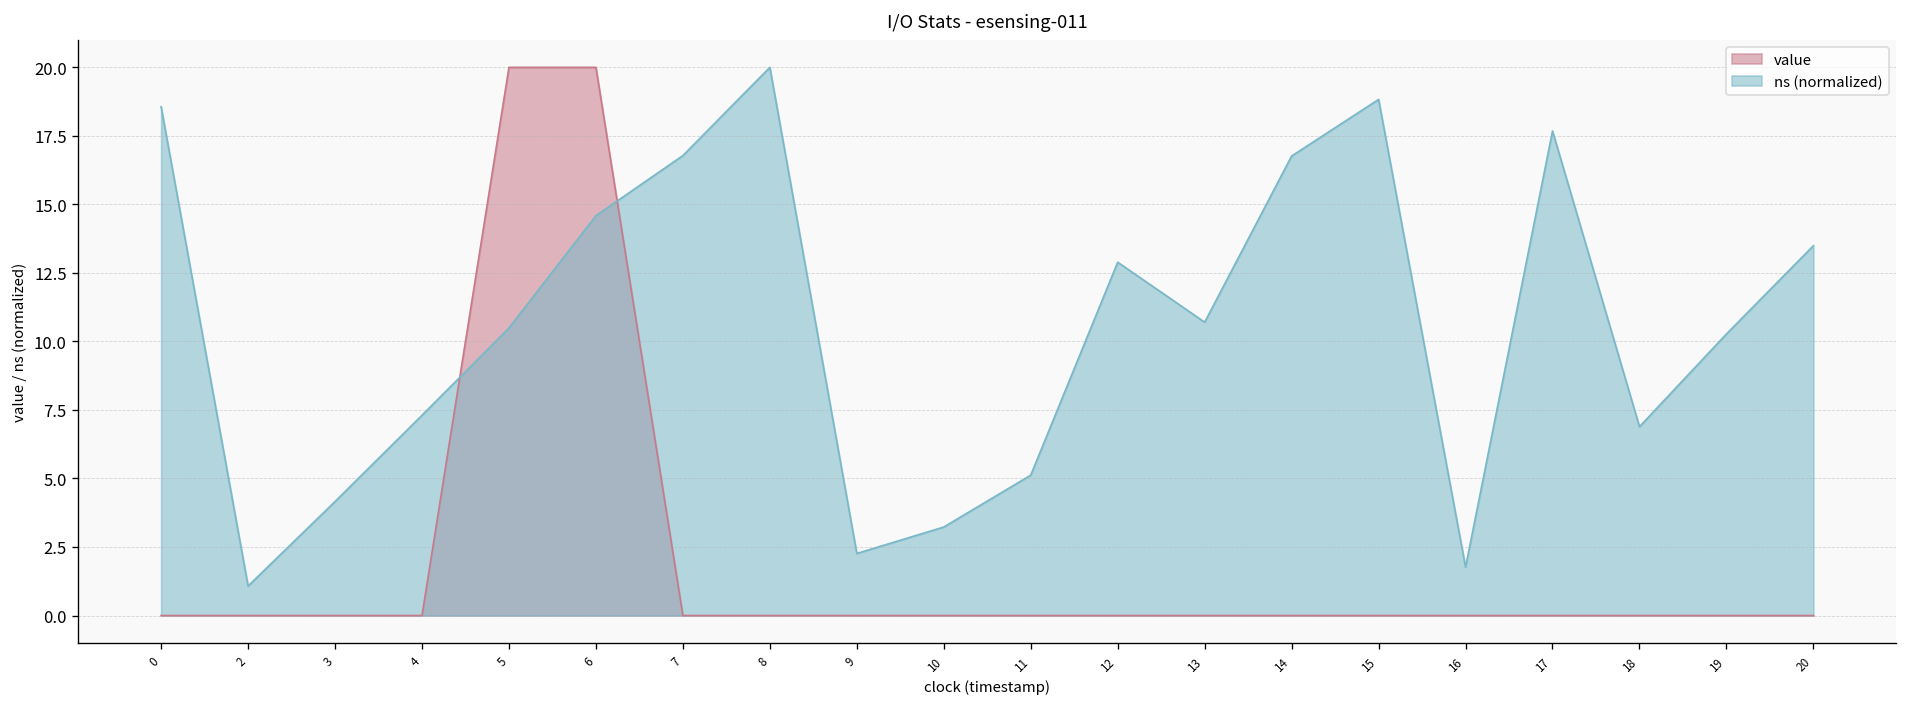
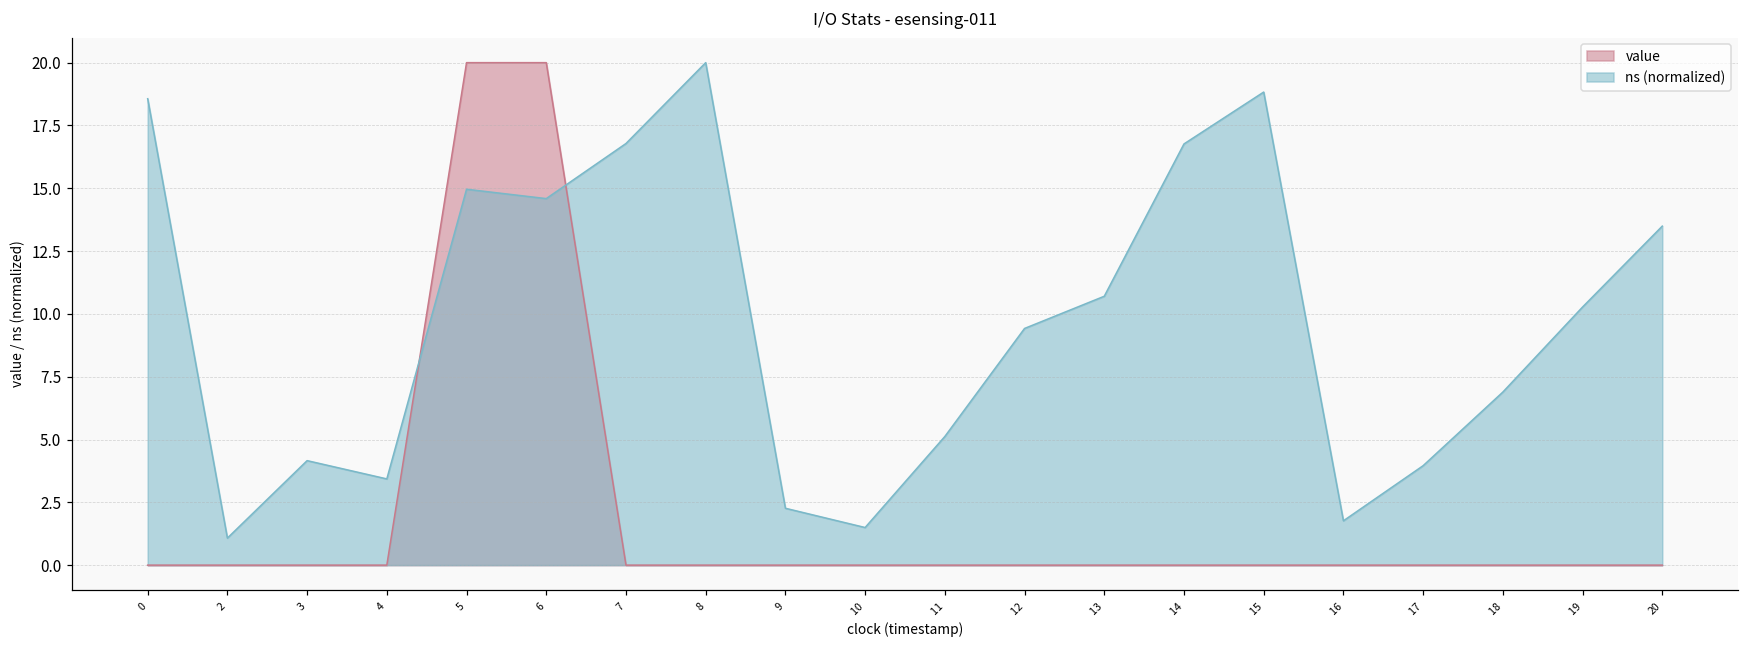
  {
    "value": {
      "0": 0.0,
      "2": 0.0,
      "3": 0.0,
      "4": 0.0,
      "5": 20.0,
      "6": 20.0,
      "7": 0.0,
      "8": 0.0,
      "9": 0.0,
      "10": 0.0,
      "11": 0.0,
      "12": 0.0,
      "13": 0.0,
      "14": 0.0,
      "15": 0.0,
      "16": 0.0,
      "17": 0.0,
      "18": 0.0,
      "19": 0.0,
      "20": 0.0
    },
    "ns (normalized)": {
      "0": 18.6,
      "2": 1.1,
      "3": 4.2,
-     "4": 7.3,
-     "5": 10.5,
+     "4": 3.4,
+     "5": 15.0,
      "6": 14.6,
      "7": 16.8,
      "8": 20.0,
      "9": 2.3,
-     "10": 3.2,
+     "10": 1.5,
      "11": 5.1,
-     "12": 12.9,
+     "12": 9.4,
      "13": 10.7,
      "14": 16.8,
      "15": 18.8,
      "16": 1.8,
-     "17": 17.7,
+     "17": 4.0,
      "18": 6.9,
      "19": 10.3,
      "20": 13.5
    }
  }
